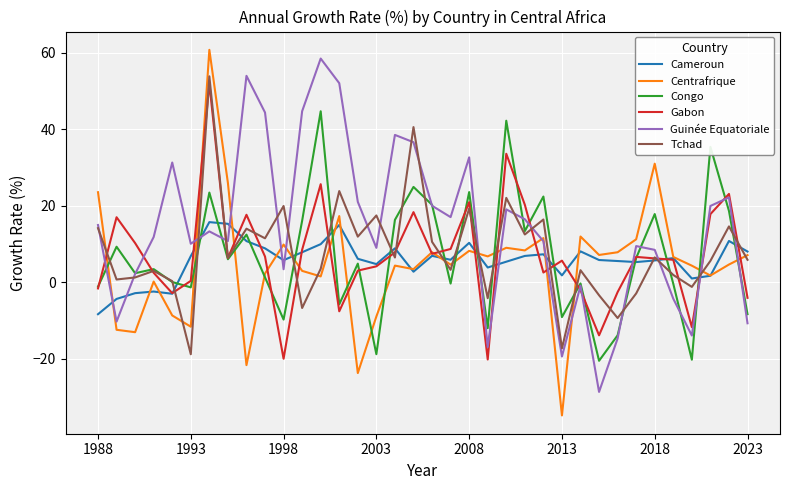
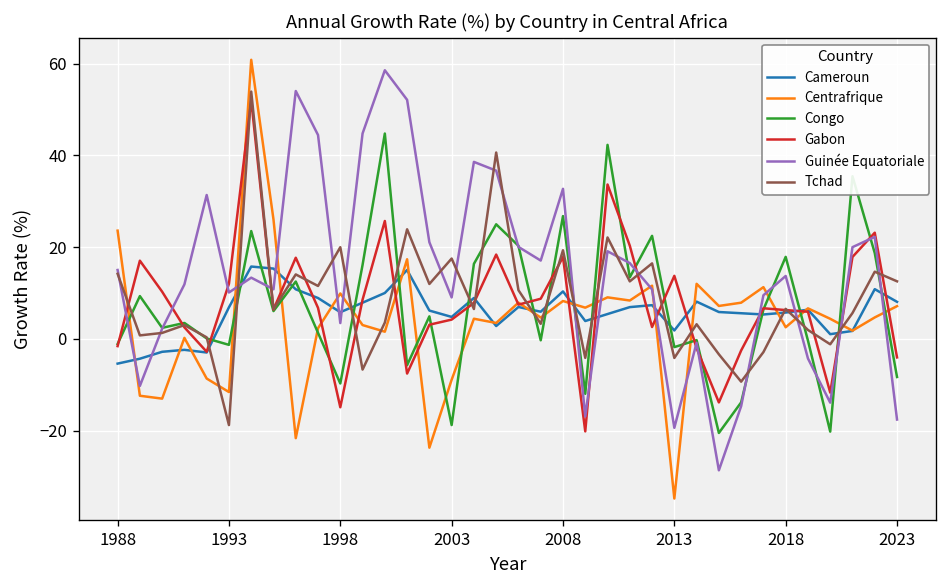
  {
    "Cameroun": {
-     "1988": -8,
+     "1988": -5,
      "1993": 7,
      "1998": 6,
      "2008": 10,
      "2013": 2,
      "2023": 8
    },
    "Centrafrique": {
      "1988": 24,
      "1993": -12,
      "1998": 10,
      "2003": -9,
      "2008": 8,
      "2013": -35,
-     "2018": 31,
+     "2018": 3,
      "2023": 7
    },
    "Congo": {
      "1993": -1,
      "1998": -10,
      "2003": -19,
-     "2008": 24,
-     "2013": -9,
+     "2008": 27,
+     "2013": -2,
      "2018": 18,
      "2023": -8
    },
    "Gabon": {
-     "1993": 0,
-     "1998": -20,
-     "2008": 21,
-     "2013": 6,
+     "1993": 12,
+     "1998": -15,
+     "2008": 18,
+     "2013": 14,
      "2023": -4
    },
    "Guinée Equatoriale": {
      "1988": 15,
      "1993": 10,
      "1998": 3,
      "2003": 9,
      "2008": 33,
      "2013": -19,
-     "2018": 8,
-     "2023": -11
+     "2018": 14,
+     "2023": -18
    },
    "Tchad": {
      "1988": 14,
      "1993": -19,
      "1998": 20,
      "2003": 17,
      "2008": 19,
-     "2013": -17,
-     "2023": 6
+     "2013": -4,
+     "2023": 13
    }
  }
